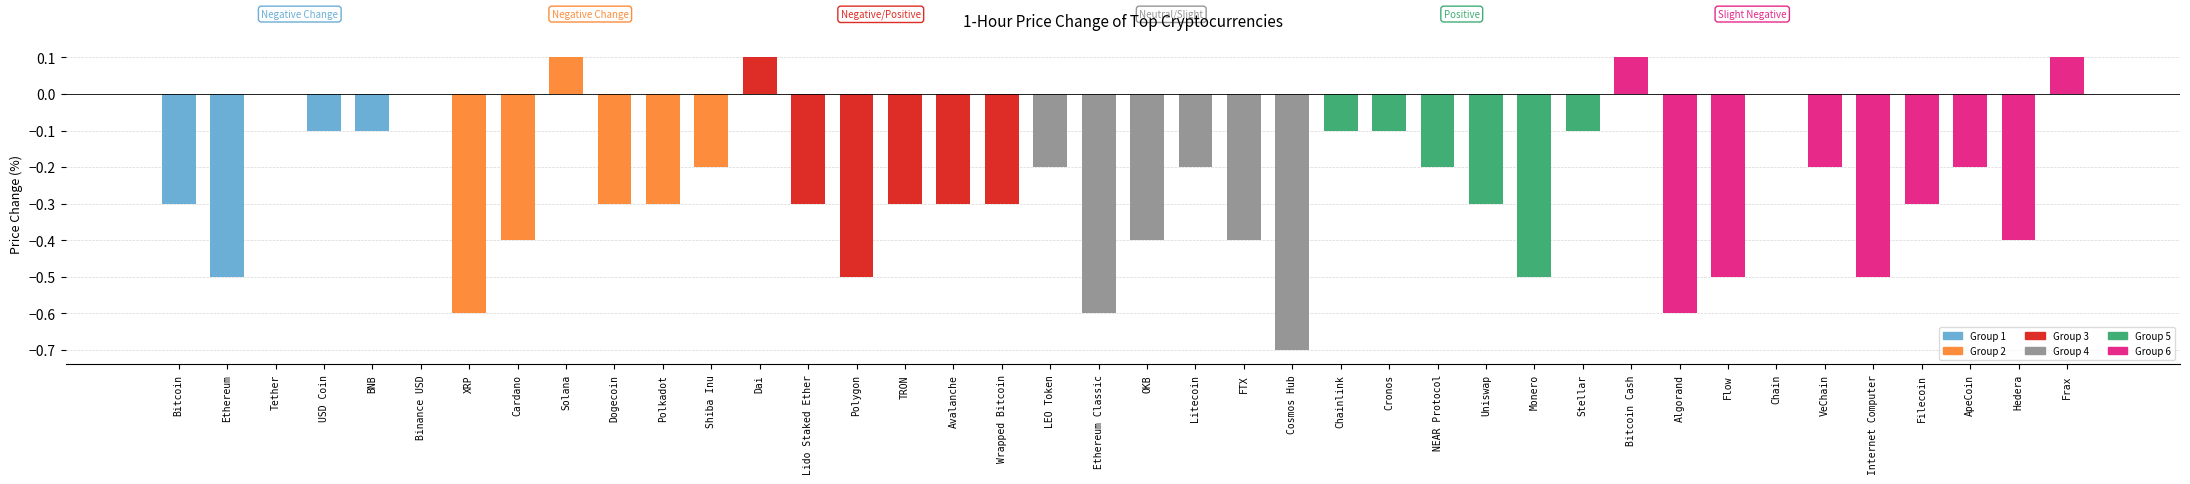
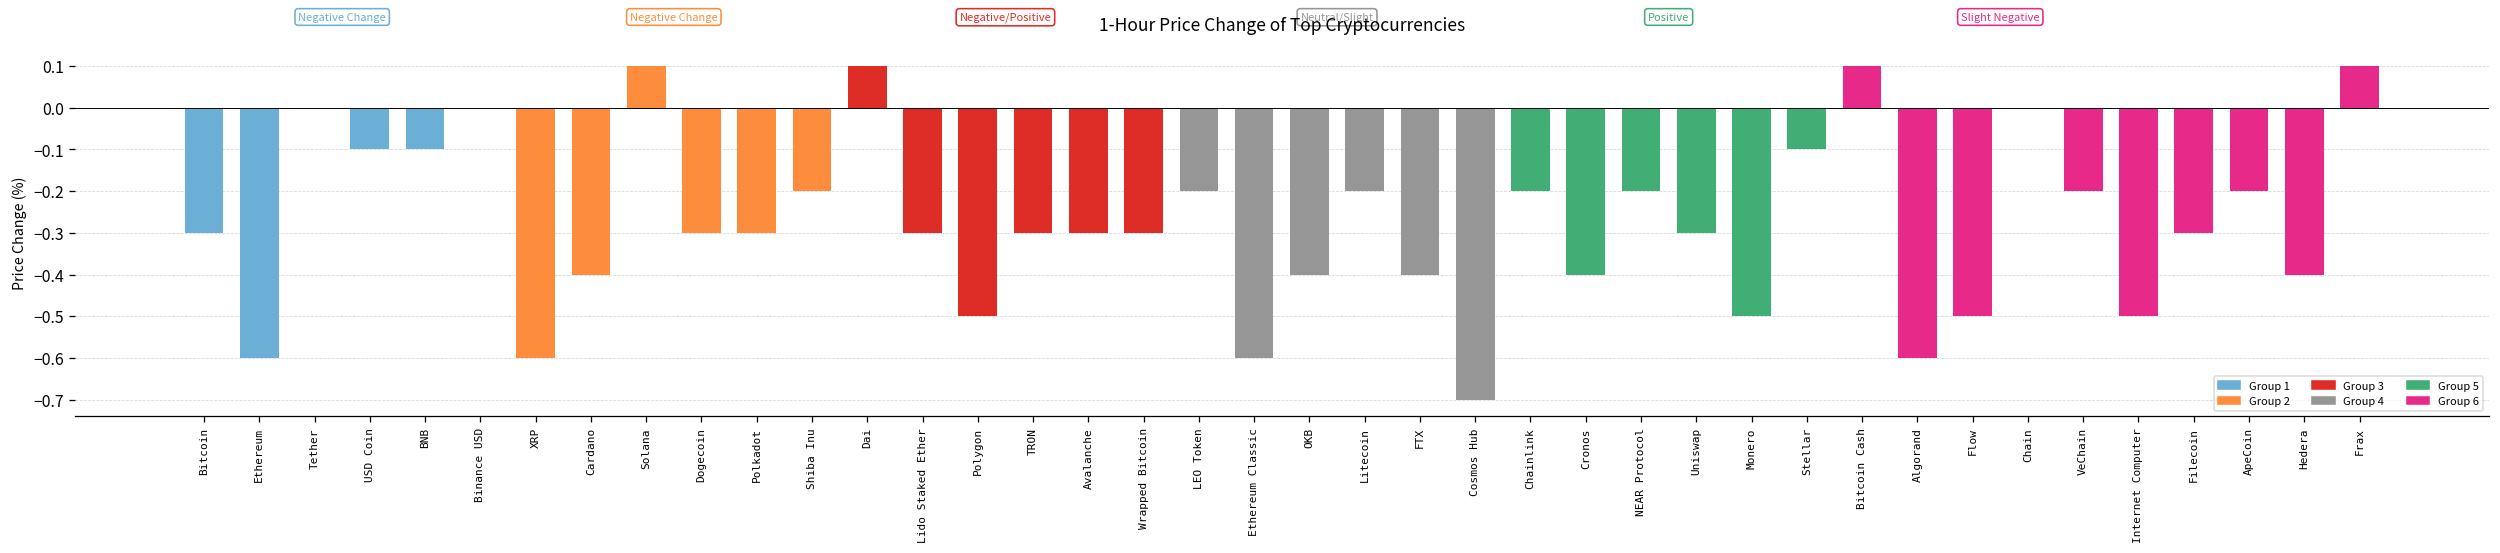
  {
    "Bitcoin": -0.3,
-   "Ethereum": -0.5,
+   "Ethereum": -0.6,
    "Tether": 0.0,
    "USD Coin": -0.1,
    "BNB": -0.1,
    "Binance USD": 0.0,
    "XRP": -0.6,
    "Cardano": -0.4,
    "Solana": 0.1,
    "Dogecoin": -0.3,
    "Polkadot": -0.3,
    "Shiba Inu": -0.2,
    "Dai": 0.1,
    "Lido Staked Ether": -0.3,
    "Polygon": -0.5,
    "TRON": -0.3,
    "Avalanche": -0.3,
    "Wrapped Bitcoin": -0.3,
    "LEO Token": -0.2,
    "Ethereum Classic": -0.6,
    "OKB": -0.4,
    "Litecoin": -0.2,
    "FTX": -0.4,
    "Cosmos Hub": -0.7,
-   "Chainlink": -0.1,
-   "Cronos": -0.1,
+   "Chainlink": -0.2,
+   "Cronos": -0.4,
    "NEAR Protocol": -0.2,
    "Uniswap": -0.3,
    "Monero": -0.5,
    "Stellar": -0.1,
    "Bitcoin Cash": 0.1,
    "Algorand": -0.6,
    "Flow": -0.5,
    "Chain": 0.0,
    "VeChain": -0.2,
    "Internet Computer": -0.5,
    "Filecoin": -0.3,
    "ApeCoin": -0.2,
    "Hedera": -0.4,
    "Frax": 0.1
  }
